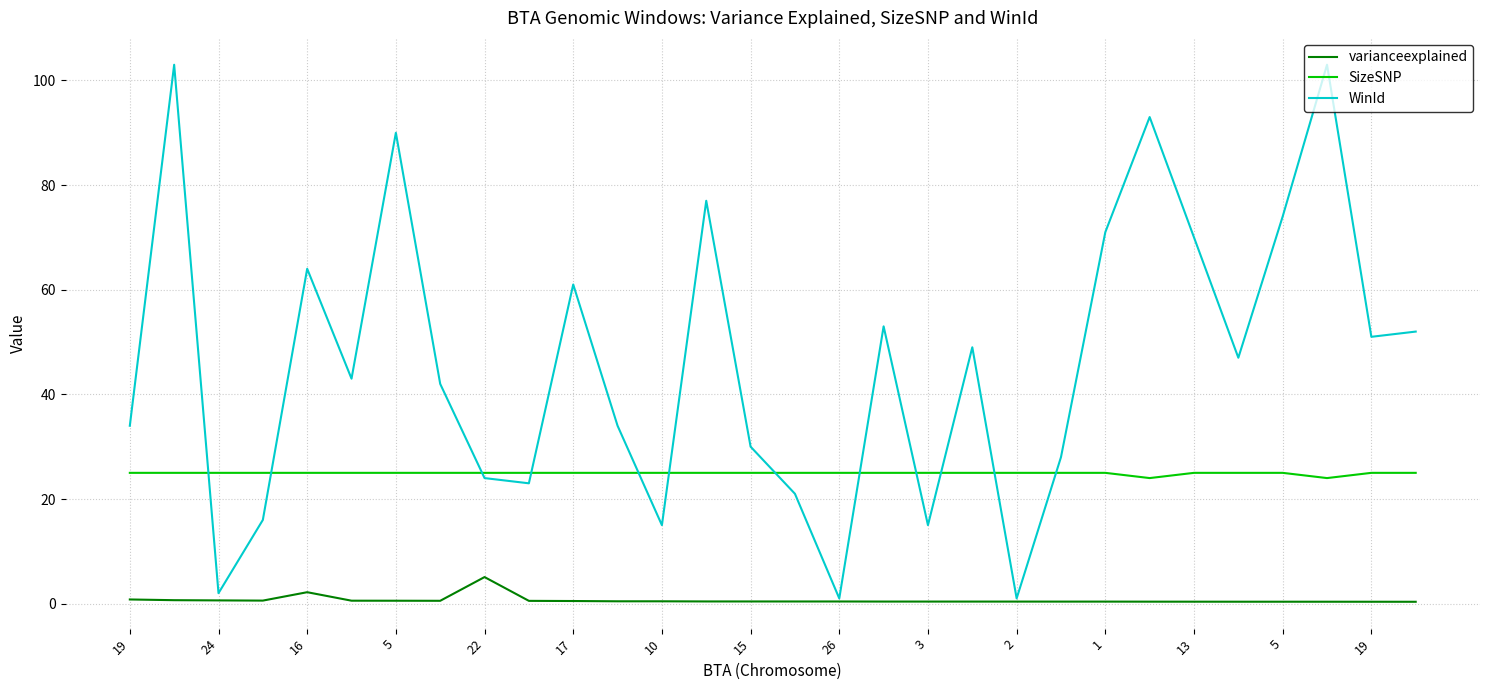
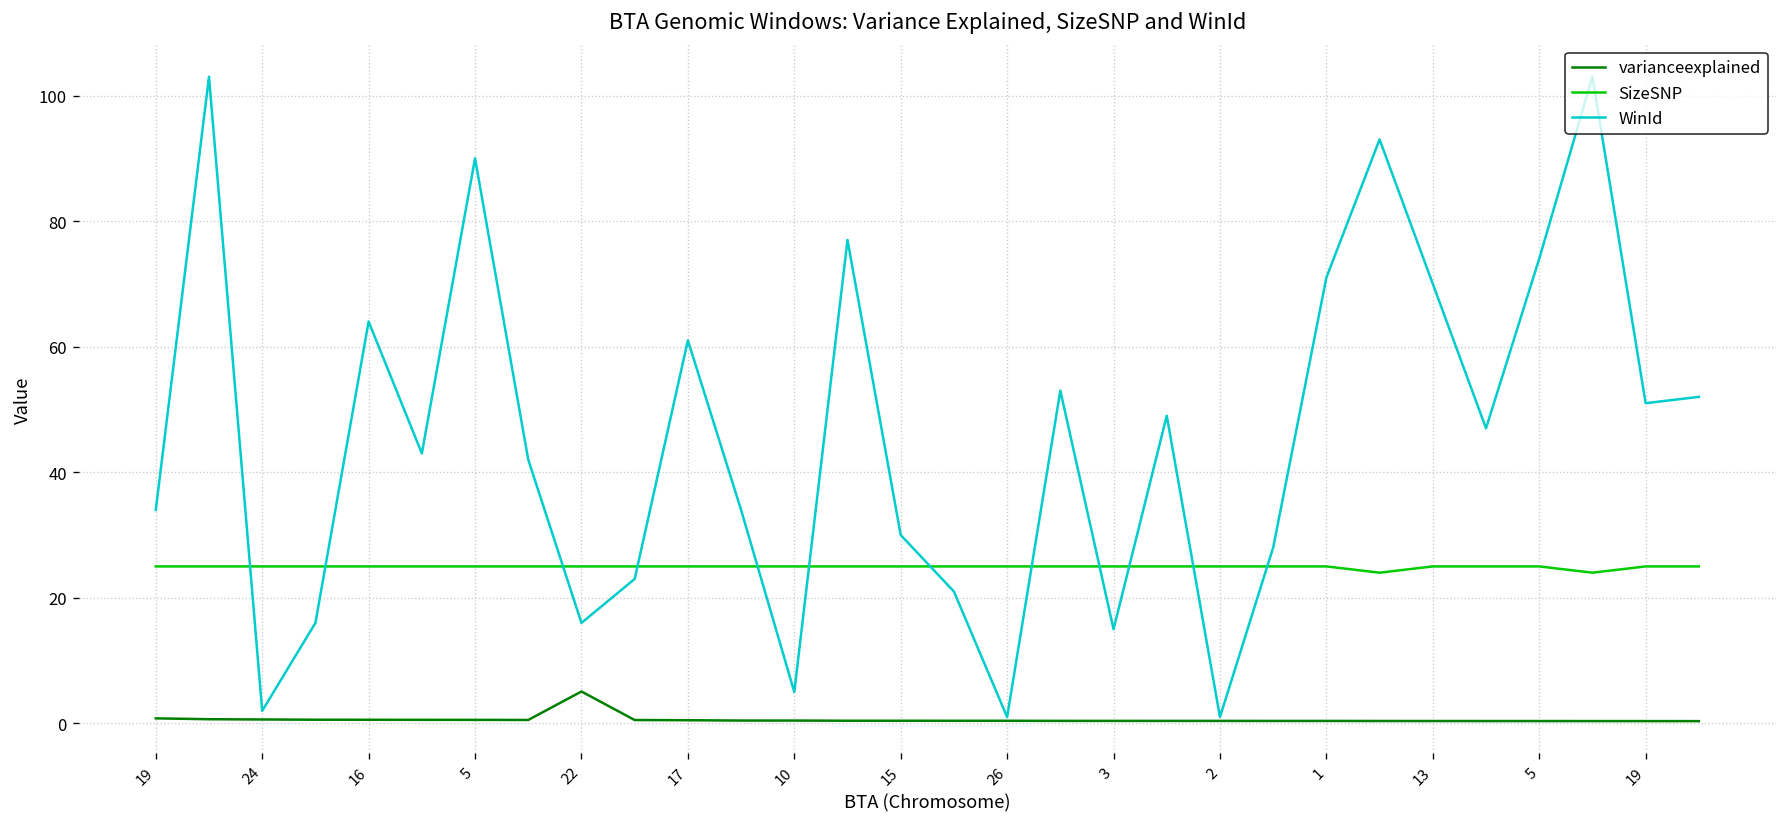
  {
    "varianceexplained": {
      "24": 1,
-     "16": 2,
+     "16": 1,
      "22": 5,
      "10": 0,
      "26": 0,
      "2": 0
    },
    "SizeSNP": {
      "24": 25,
      "16": 25,
      "22": 25,
      "10": 25,
      "26": 25,
      "2": 25
    },
    "WinId": {
      "24": 2,
      "16": 64,
-     "22": 24,
-     "10": 15,
+     "22": 16,
+     "10": 5,
      "26": 1,
      "2": 1
    }
  }
